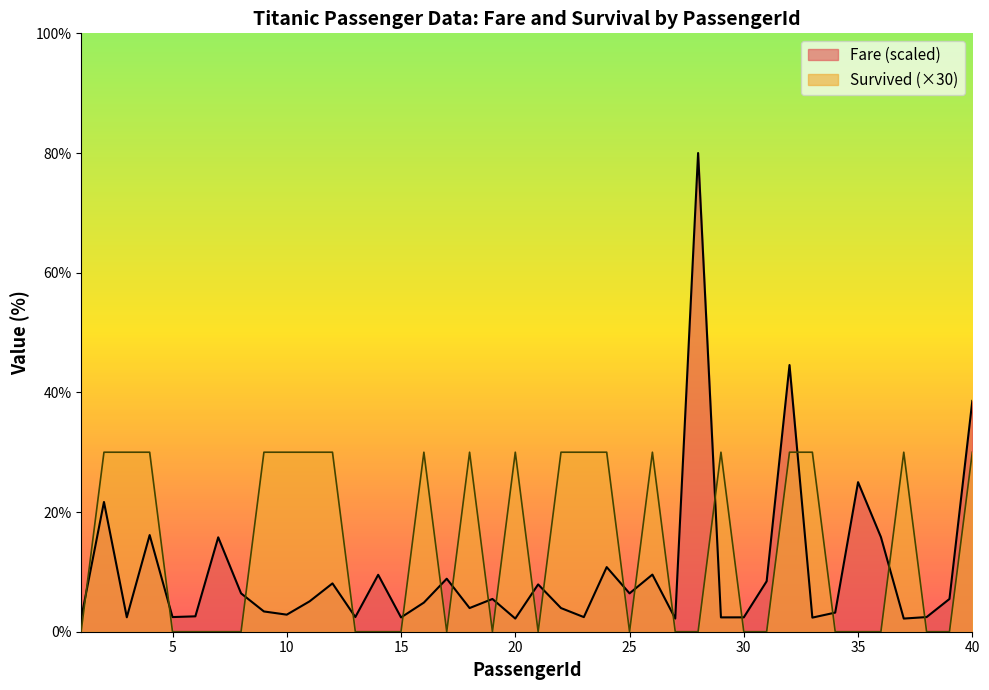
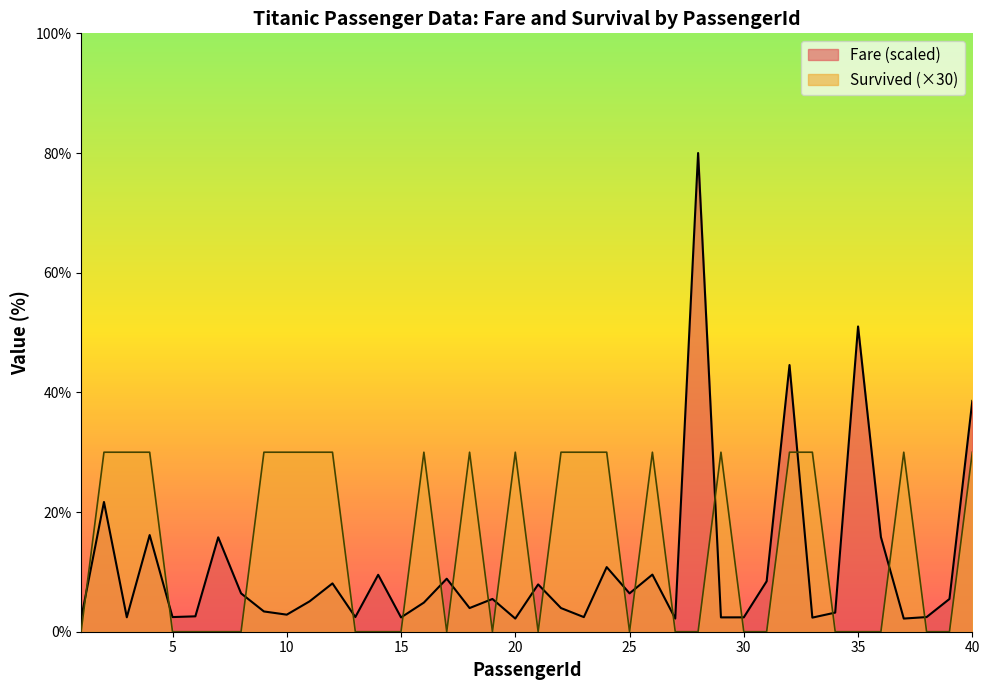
  {
    "Fare (scaled)": {
      "5": "2%",
      "10": "3%",
      "15": "2%",
      "20": "2%",
      "25": "6%",
      "30": "2%",
-     "35": "25%",
+     "35": "51%",
      "40": "39%"
    },
    "Survived (×30)": {
      "5": "0%",
      "10": "30%",
      "15": "0%",
      "20": "30%",
      "25": "0%",
      "30": "0%",
      "35": "0%",
      "40": "30%"
    }
  }
